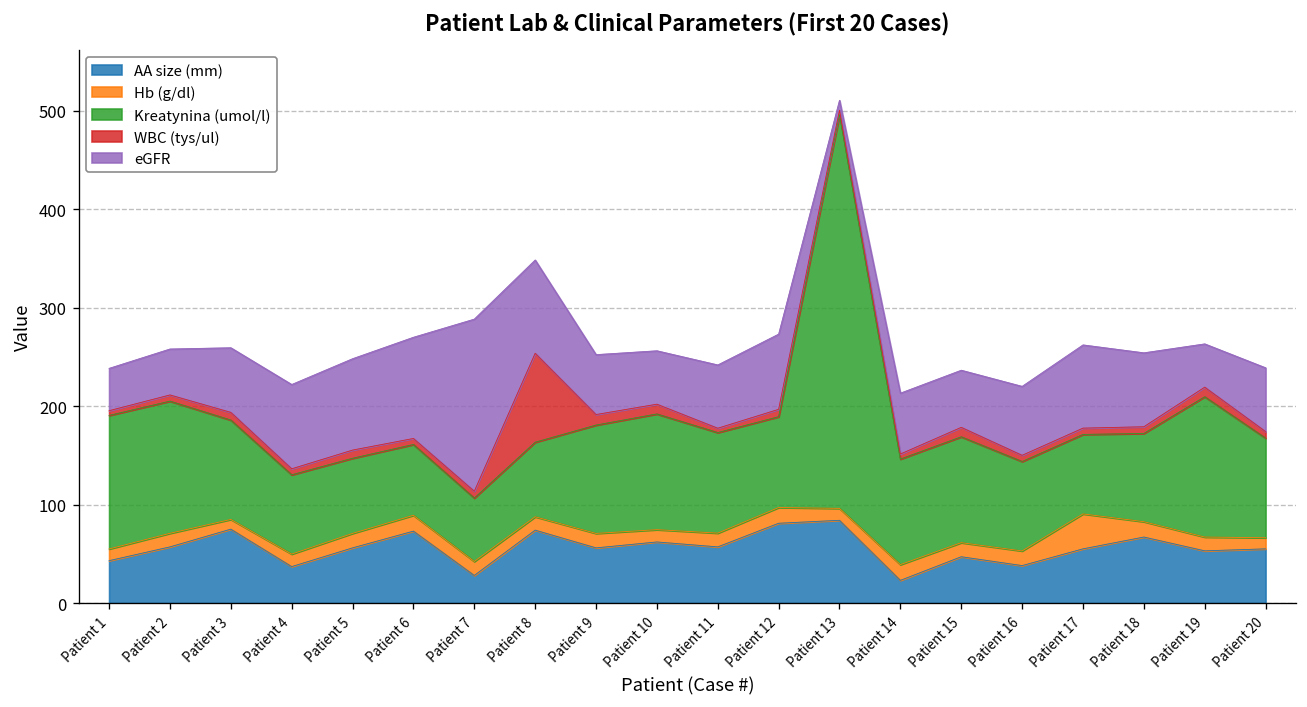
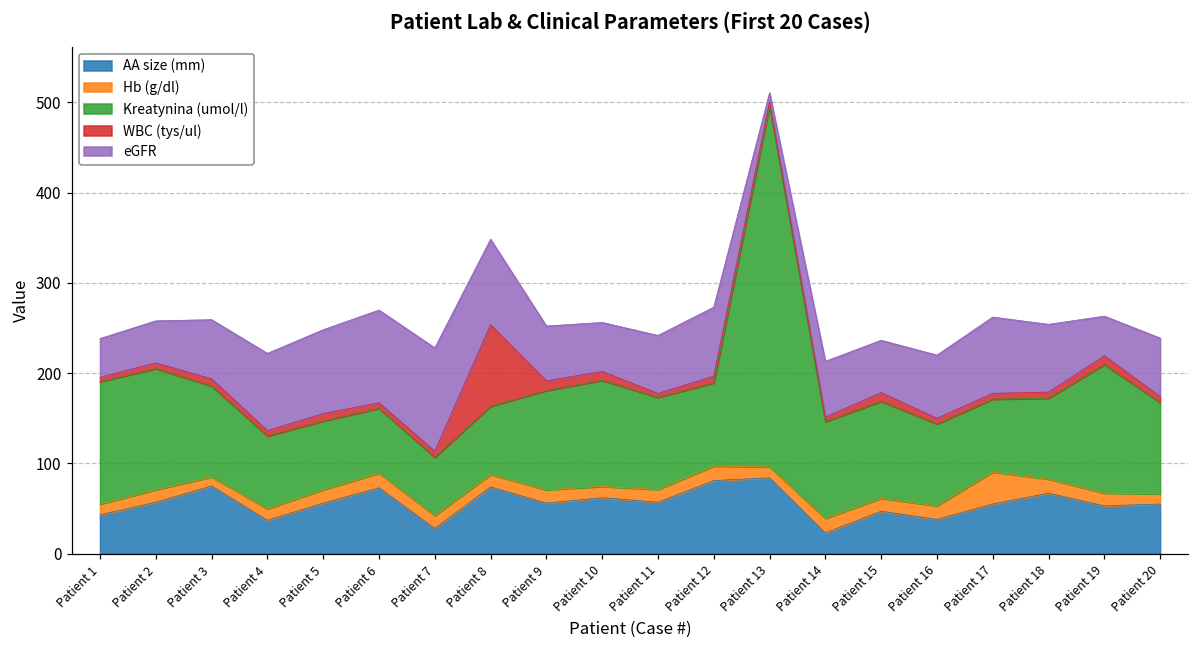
  {
    "AA size (mm)": {
      "Patient 1": 40,
      "Patient 2": 60,
      "Patient 3": 80,
      "Patient 4": 40,
      "Patient 5": 60,
      "Patient 6": 70,
      "Patient 7": 30,
      "Patient 8": 70,
      "Patient 9": 60,
      "Patient 10": 60,
      "Patient 11": 60,
      "Patient 12": 80,
      "Patient 13": 80,
      "Patient 14": 20,
      "Patient 15": 50,
      "Patient 16": 40,
      "Patient 17": 60,
      "Patient 18": 70,
      "Patient 19": 50,
      "Patient 20": 60
    },
    "Hb (g/dl)": {
      "Patient 1": 10,
      "Patient 2": 10,
      "Patient 3": 10,
      "Patient 4": 10,
      "Patient 5": 10,
      "Patient 6": 20,
      "Patient 7": 10,
      "Patient 8": 10,
      "Patient 9": 10,
      "Patient 10": 10,
      "Patient 11": 10,
      "Patient 12": 20,
      "Patient 13": 10,
      "Patient 14": 20,
      "Patient 15": 10,
      "Patient 16": 10,
      "Patient 17": 40,
      "Patient 18": 20,
      "Patient 19": 10,
      "Patient 20": 10
    },
    "Kreatynina (umol/l)": {
      "Patient 1": 140,
      "Patient 2": 130,
      "Patient 3": 100,
      "Patient 4": 80,
      "Patient 5": 80,
      "Patient 6": 70,
      "Patient 7": 60,
      "Patient 8": 80,
      "Patient 9": 110,
      "Patient 10": 120,
      "Patient 11": 100,
      "Patient 12": 90,
      "Patient 13": 400,
      "Patient 14": 110,
      "Patient 15": 110,
      "Patient 16": 90,
      "Patient 17": 80,
      "Patient 18": 90,
      "Patient 19": 140,
      "Patient 20": 100
    },
    "WBC (tys/ul)": {
      "Patient 1": 0,
      "Patient 2": 10,
      "Patient 3": 10,
      "Patient 4": 10,
      "Patient 5": 10,
      "Patient 6": 10,
      "Patient 7": 10,
      "Patient 8": 90,
      "Patient 9": 10,
      "Patient 10": 10,
      "Patient 11": 0,
      "Patient 12": 10,
      "Patient 13": 0,
      "Patient 14": 10,
      "Patient 15": 10,
      "Patient 16": 10,
      "Patient 17": 10,
      "Patient 18": 10,
      "Patient 19": 10,
      "Patient 20": 10
    },
    "eGFR": {
      "Patient 1": 40,
      "Patient 2": 50,
      "Patient 3": 70,
      "Patient 4": 90,
      "Patient 5": 90,
      "Patient 6": 100,
-     "Patient 7": 170,
+     "Patient 7": 110,
      "Patient 8": 90,
      "Patient 9": 60,
      "Patient 10": 50,
      "Patient 11": 60,
      "Patient 12": 80,
      "Patient 13": 10,
      "Patient 14": 60,
      "Patient 15": 60,
      "Patient 16": 70,
      "Patient 17": 80,
      "Patient 18": 80,
      "Patient 19": 40,
      "Patient 20": 60
    }
  }
